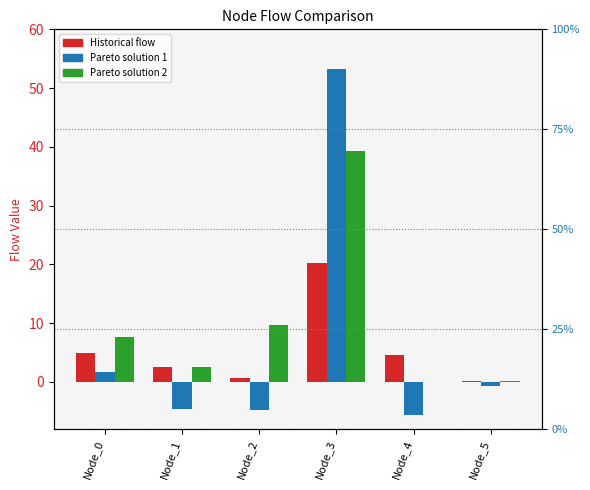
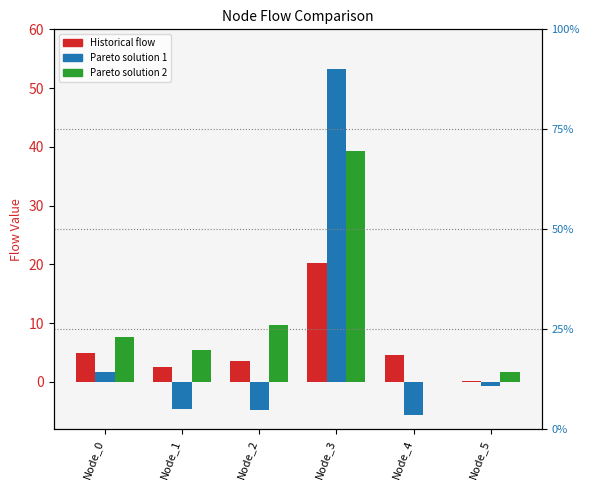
  {
    "Historical flow": {
      "Node_0": 5,
      "Node_1": 3,
-     "Node_2": 1,
+     "Node_2": 4,
      "Node_3": 20,
      "Node_4": 5
    },
    "Pareto solution 1": {
      "Node_0": 2,
      "Node_1": -5,
      "Node_2": -5,
      "Node_3": 53,
      "Node_4": -6,
      "Node_5": -1
    },
    "Pareto solution 2": {
      "Node_0": 8,
-     "Node_1": 3,
+     "Node_1": 5,
      "Node_2": 10,
      "Node_3": 39,
-     "Node_5": 0
+     "Node_5": 2
    }
  }
